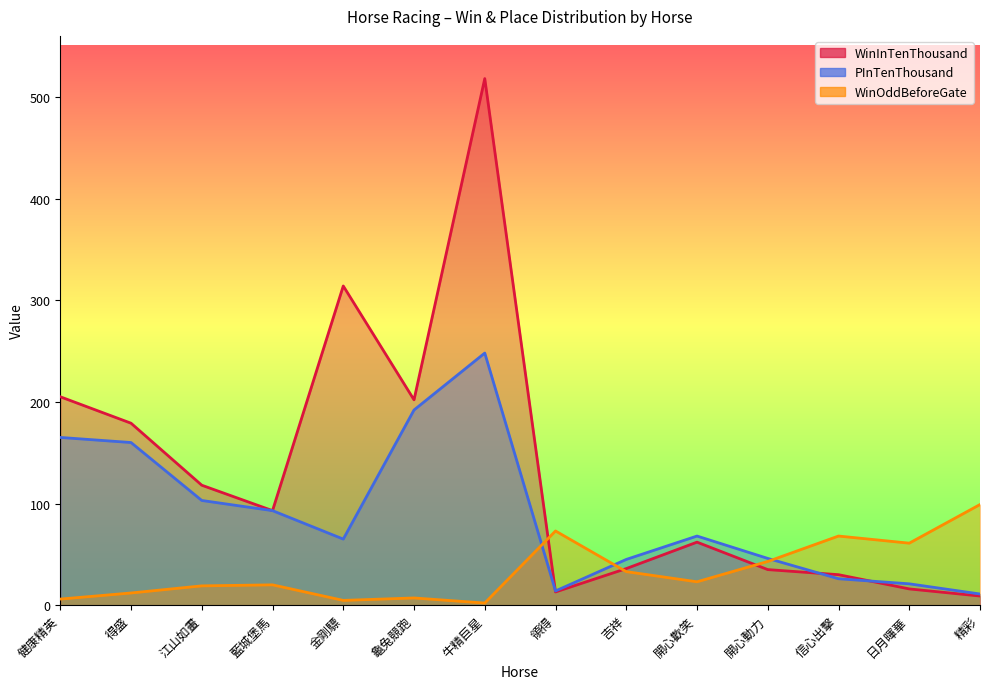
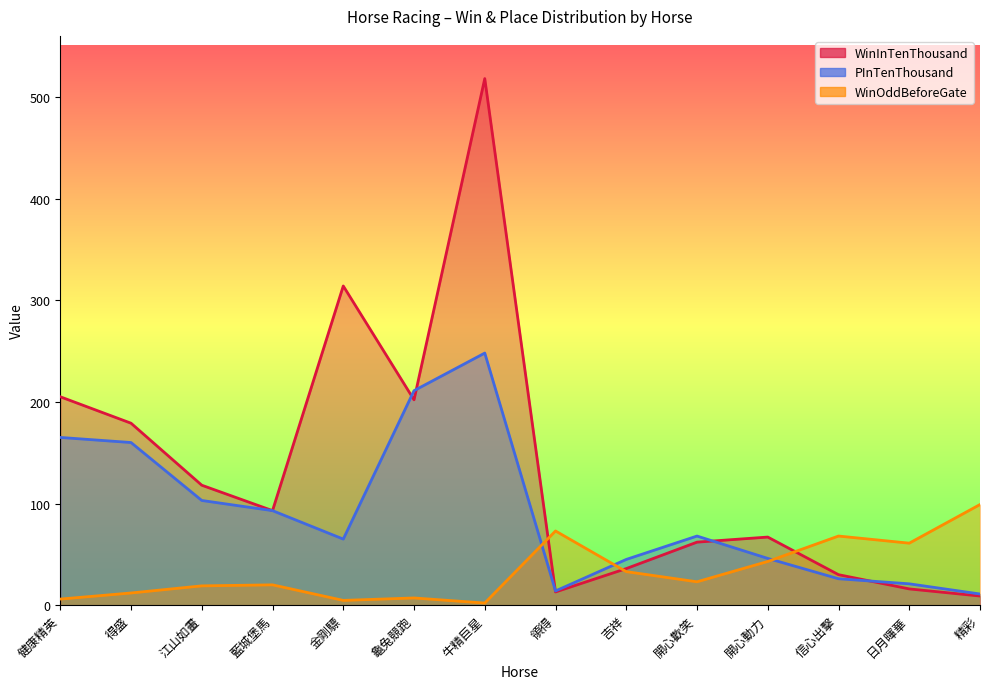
  {
    "WinInTenThousand": {
      "健康精英": 205,
      "得盛": 179,
      "江山如畫": 118,
      "金剛驃": 314,
      "龜兔競跑": 202,
      "牛精巨星": 518,
      "吉祥": 36,
      "開心歡笑": 62,
-     "開心動力": 35,
+     "開心動力": 67,
      "信心出擊": 30,
      "日月暉華": 16
    },
    "PInTenThousand": {
      "健康精英": 165,
      "得盛": 160,
      "江山如畫": 103,
      "金剛驃": 65,
-     "龜兔競跑": 192,
+     "龜兔競跑": 211,
      "牛精巨星": 248,
      "吉祥": 45,
      "開心歡笑": 68,
      "開心動力": 46,
      "信心出擊": 26,
      "日月暉華": 21
    },
    "WinOddBeforeGate": {
      "健康精英": 6,
      "得盛": 12,
      "江山如畫": 19,
      "藍城堡馬": 20,
      "金剛驃": 5,
      "龜兔競跑": 7,
      "牛精巨星": 2,
      "領得": 73,
      "吉祥": 33,
      "開心歡笑": 23,
      "開心動力": 43,
      "信心出擊": 68,
      "日月暉華": 61,
      "精彩": 99
    }
  }
